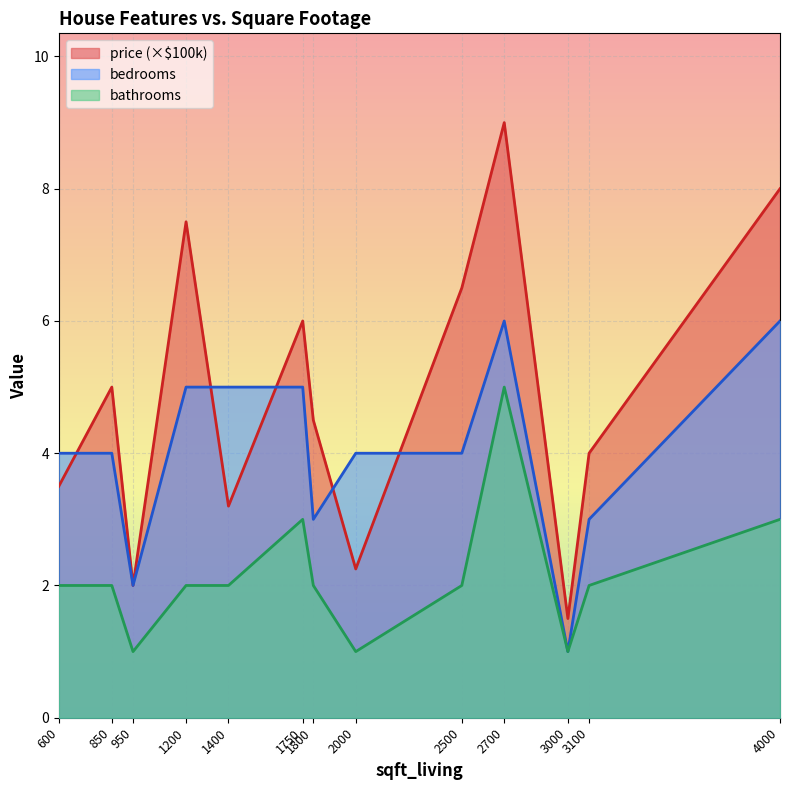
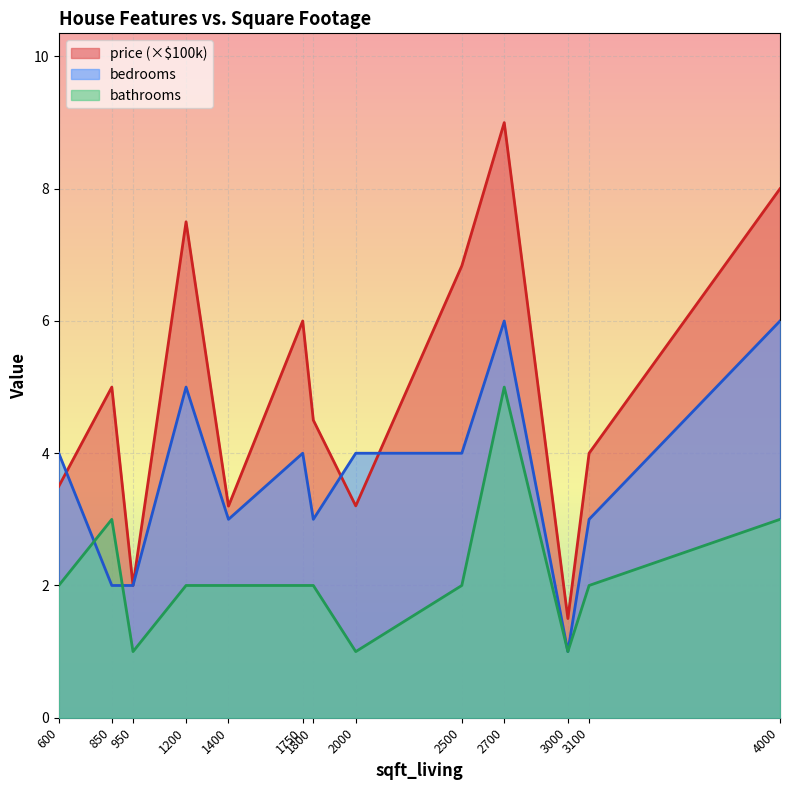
  {
    "price (×$100k)": {
      "600": 3.5,
      "850": 5.0,
      "1200": 7.5,
      "1400": 3.2,
      "1750": 6.0,
      "1800": 4.5,
-     "2000": 2.3,
-     "2500": 6.5,
+     "2000": 3.2,
+     "2500": 6.8,
      "2700": 9.0,
      "3000": 1.5,
      "3100": 4.0,
      "4000": 8.0
    },
    "bedrooms": {
      "600": 4,
-     "850": 4,
+     "850": 2,
      "1200": 5,
-     "1400": 5,
-     "1750": 5,
+     "1400": 3,
+     "1750": 4,
      "1800": 3,
      "2000": 4,
      "2500": 4,
      "2700": 6,
      "3100": 3,
      "4000": 6
    },
    "bathrooms": {
      "600": 2,
-     "850": 2,
+     "850": 3,
      "950": 1,
      "1200": 2,
      "1400": 2,
-     "1750": 3,
+     "1750": 2,
      "1800": 2,
      "2000": 1,
      "2500": 2,
      "2700": 5,
      "3100": 2,
      "4000": 3
    }
  }
